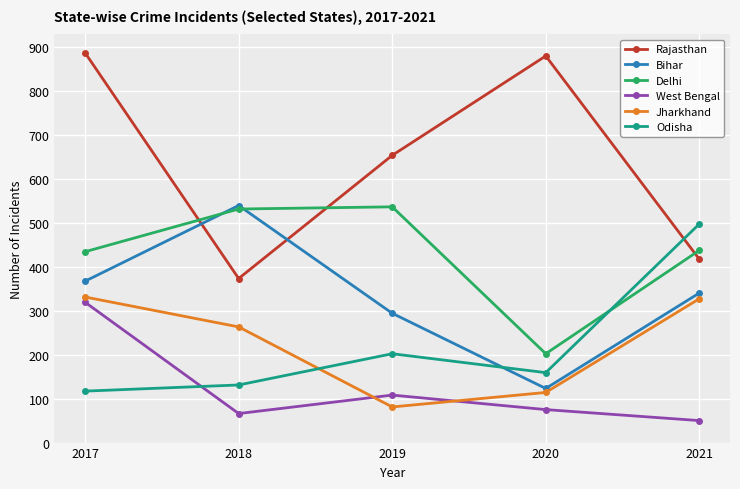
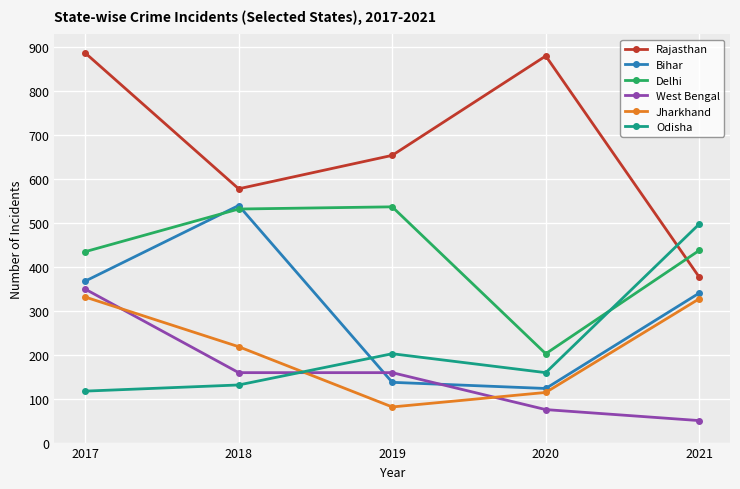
  {
    "Rajasthan": {
      "2017": 890,
-     "2018": 370,
+     "2018": 580,
      "2019": 650,
      "2020": 880,
-     "2021": 420
+     "2021": 380
    },
    "Bihar": {
      "2017": 370,
      "2018": 540,
-     "2019": 290,
+     "2019": 140,
      "2020": 120,
      "2021": 340
    },
    "West Bengal": {
-     "2017": 320,
-     "2018": 70,
-     "2019": 110,
+     "2017": 350,
+     "2018": 160,
+     "2019": 160,
      "2020": 80,
      "2021": 50
    },
    "Jharkhand": {
      "2017": 330,
-     "2018": 260,
+     "2018": 220,
      "2019": 80,
      "2020": 110,
      "2021": 330
    }
  }
